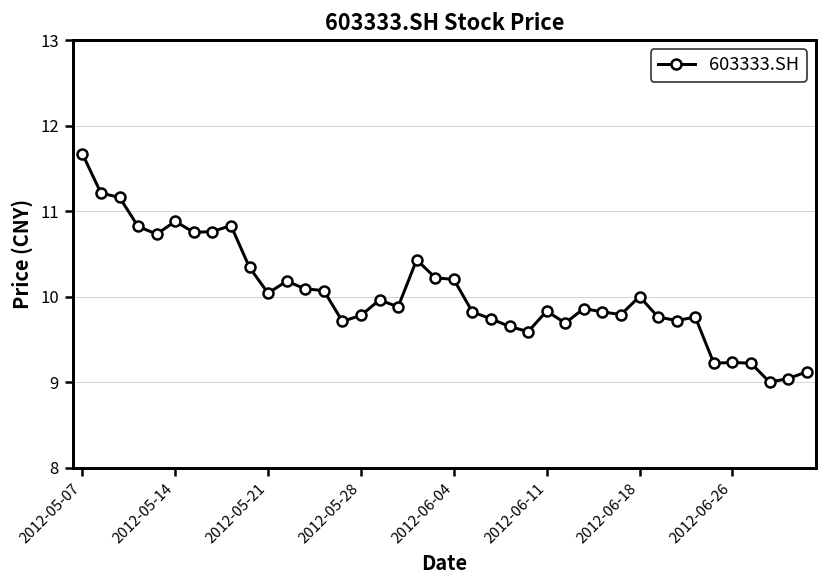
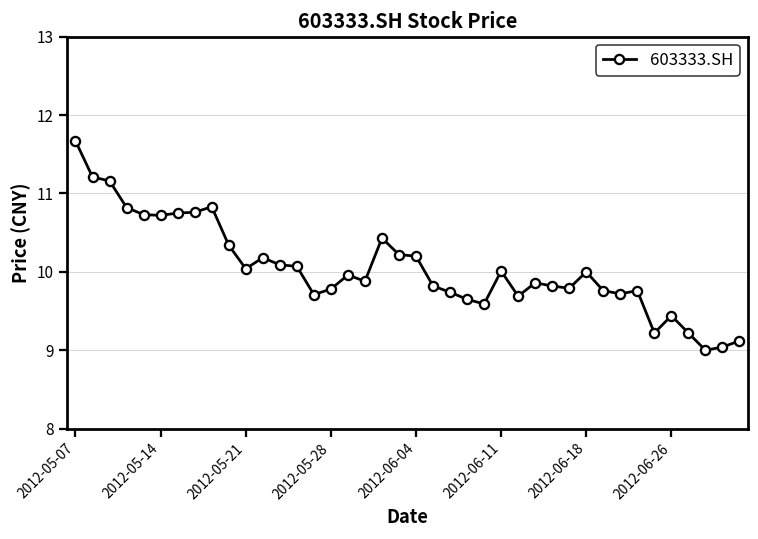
  {
    "2012-05-07": 11.7,
-   "2012-05-14": 10.9,
+   "2012-05-14": 10.7,
    "2012-05-21": 10.0,
    "2012-05-28": 9.8,
    "2012-06-04": 10.2,
-   "2012-06-11": 9.8,
+   "2012-06-11": 10.0,
    "2012-06-18": 10.0,
-   "2012-06-26": 9.2
+   "2012-06-26": 9.4
  }
